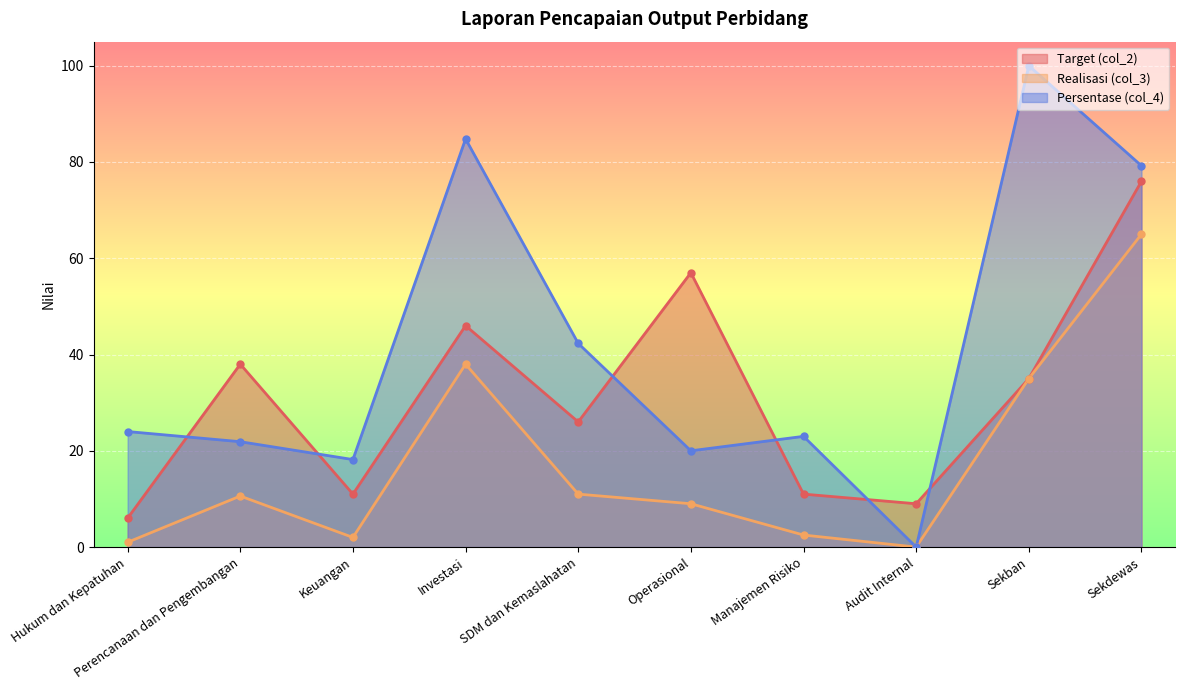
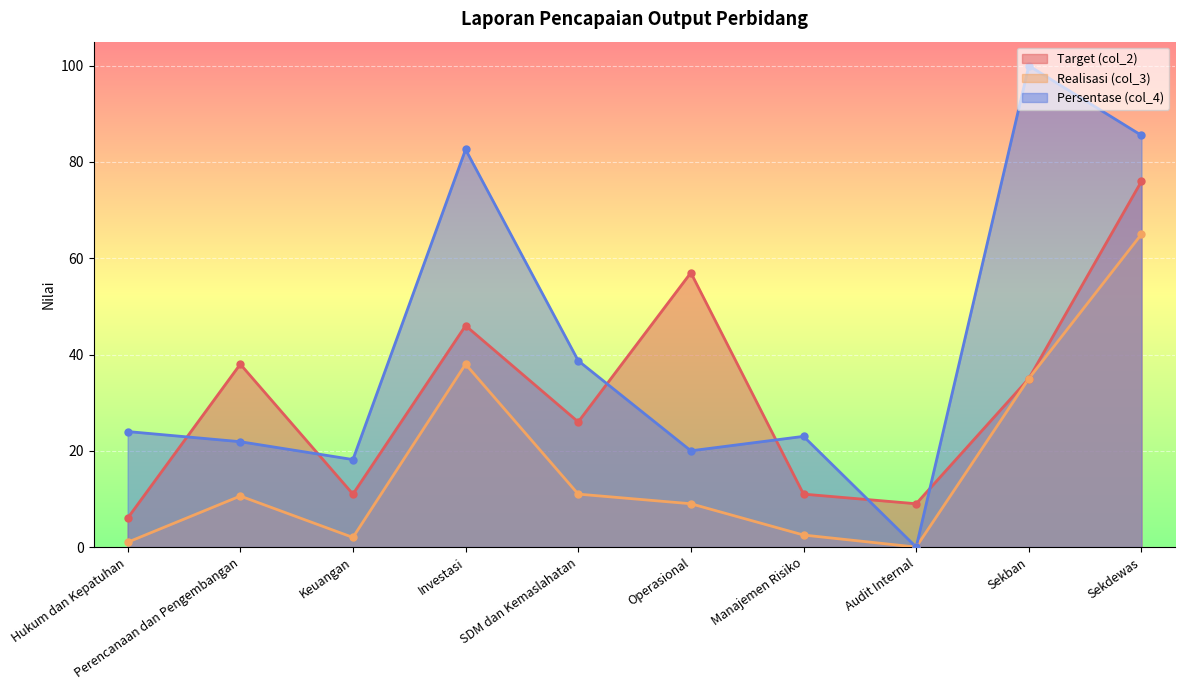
  {
    "Persentase (col_4)": {
      "Hukum dan Kepatuhan": 24,
      "Perencanaan dan Pengembangan": 22,
      "Keuangan": 18,
-     "Investasi": 85,
-     "SDM dan Kemaslahatan": 42,
+     "Investasi": 83,
+     "SDM dan Kemaslahatan": 39,
      "Operasional": 20,
      "Manajemen Risiko": 23,
-     "Sekdewas": 79
+     "Sekdewas": 86
    }
  }
